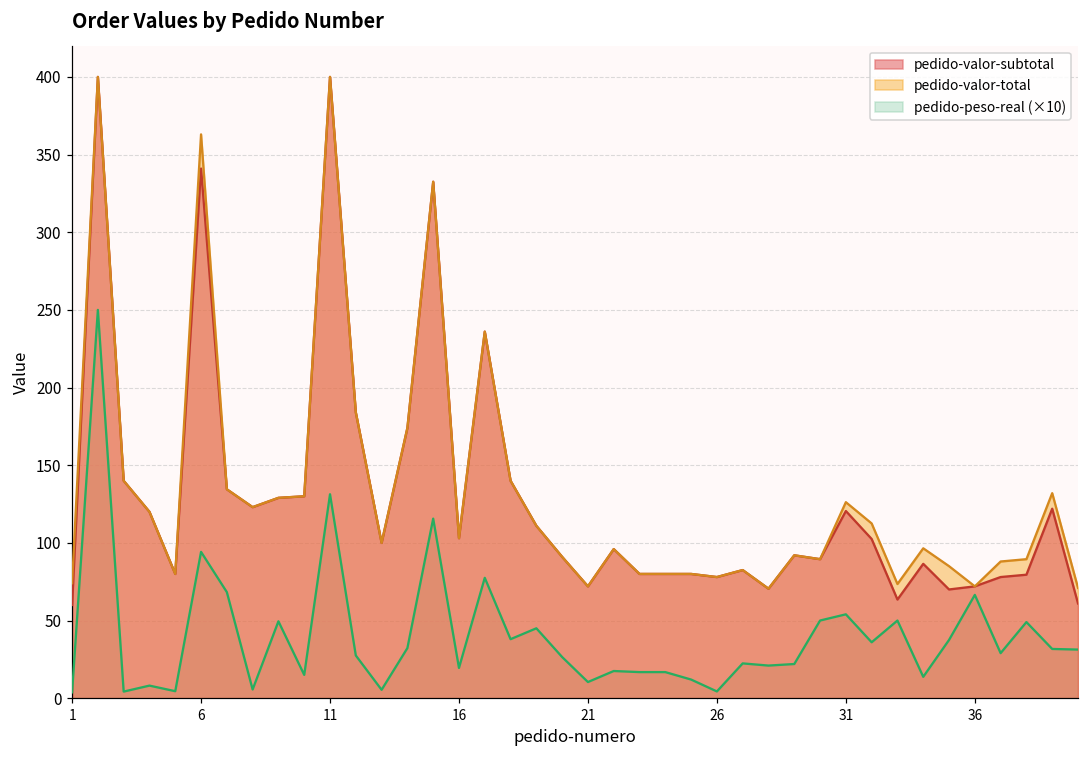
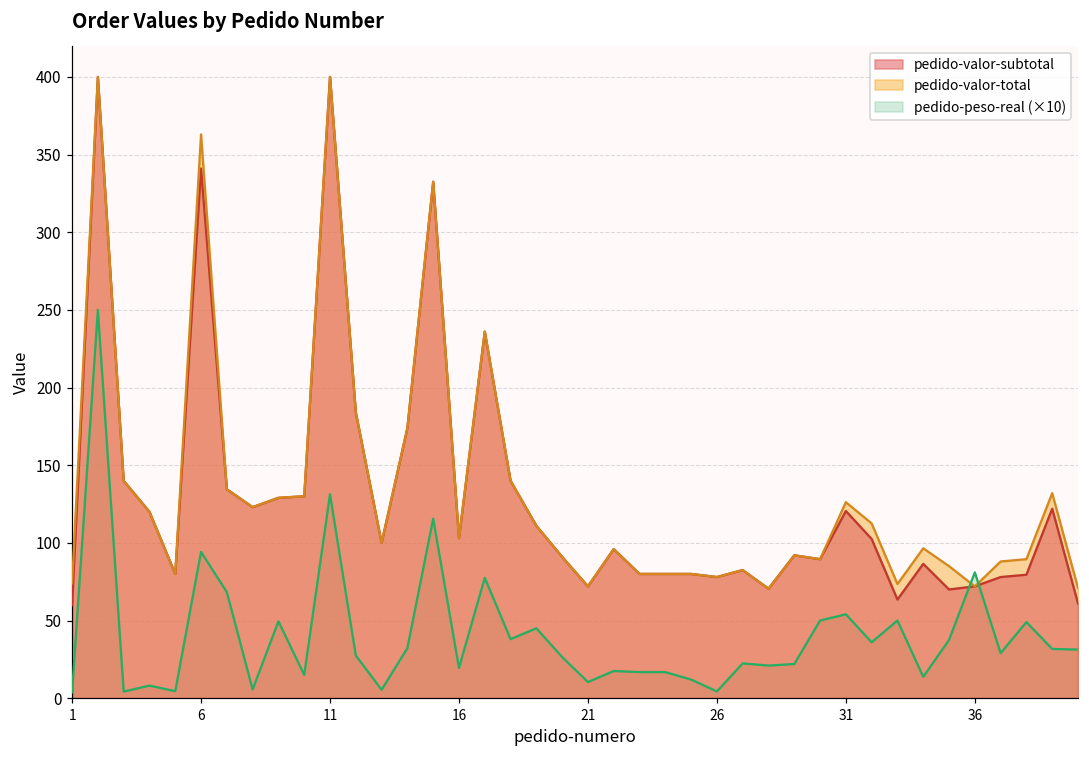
  {
    "pedido-valor-subtotal": {
      "1": 60,
      "6": 341,
      "31": 121
    },
    "pedido-valor-total": {
      "1": 74,
      "6": 363,
      "31": 126
    },
    "pedido-peso-real (×10)": {
      "1": 4,
      "6": 94,
      "11": 131,
      "16": 20,
      "21": 10,
      "26": 4,
      "31": 54,
-     "36": 67
+     "36": 81
    }
  }
